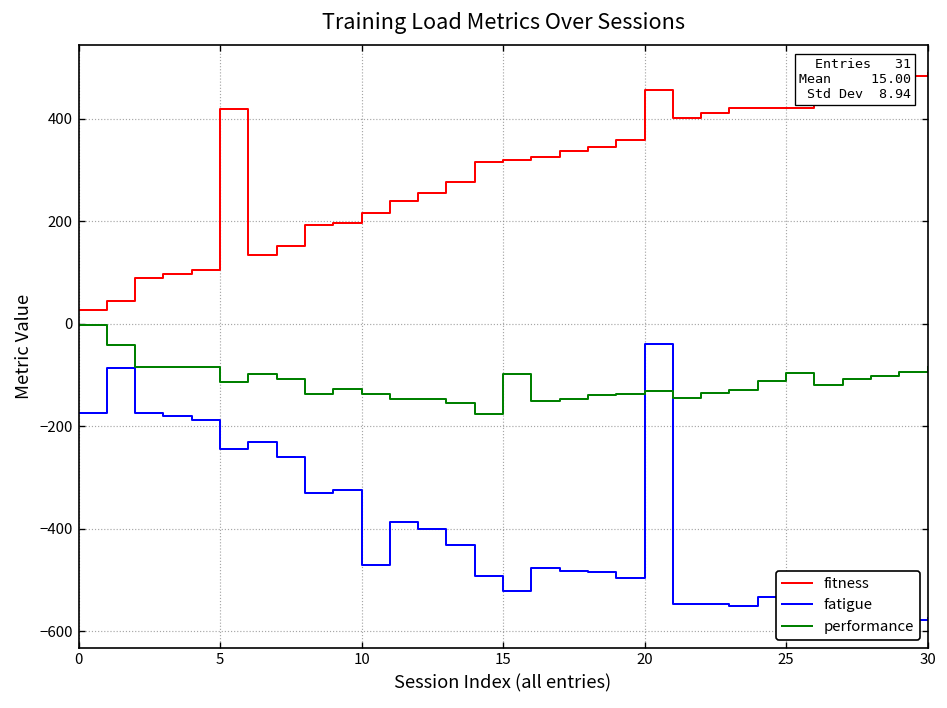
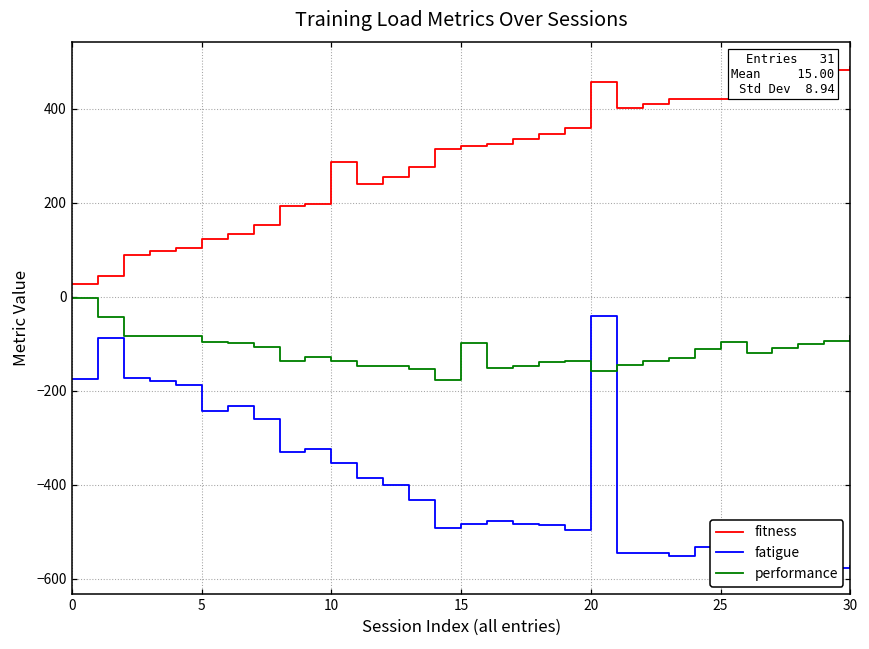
  {
    "fitness": {
      "0": 30,
-     "5": 420,
-     "10": 220,
+     "5": 120,
+     "10": 290,
      "15": 320,
      "20": 460,
      "25": 420,
      "30": 490
    },
    "fatigue": {
      "0": -170,
      "5": -240,
-     "10": -470,
-     "15": -520,
+     "10": -350,
+     "15": -480,
      "20": -40,
      "30": -570
    },
    "performance": {
      "0": 0,
-     "5": -110,
+     "5": -100,
      "10": -140,
      "15": -100,
-     "20": -130,
+     "20": -160,
      "25": -100,
      "30": -80
    }
  }
